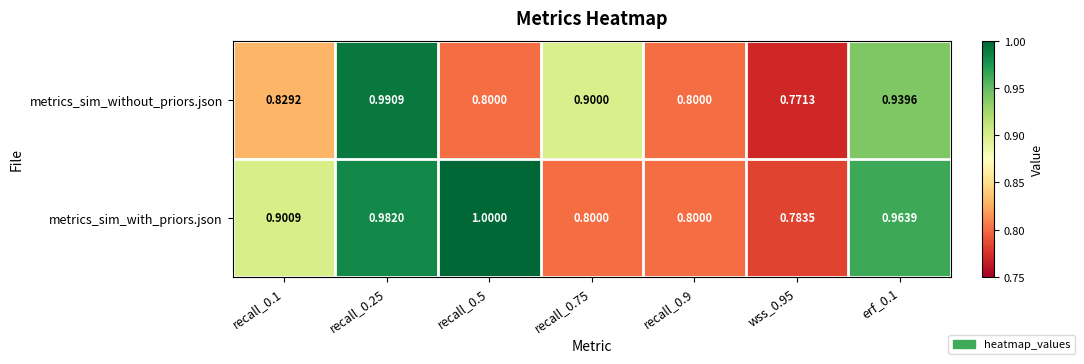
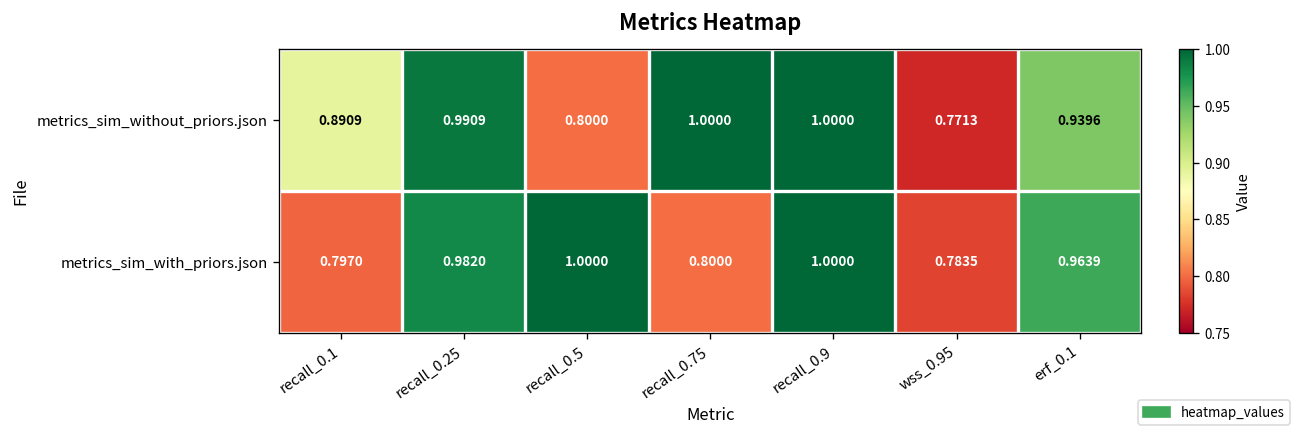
  {
    "metrics_sim_without_priors.json": {
-     "recall_0.1": 0.8292,
+     "recall_0.1": 0.8909,
      "recall_0.25": 0.9909,
      "recall_0.5": 0.8000,
-     "recall_0.75": 0.9000,
-     "recall_0.9": 0.8000,
+     "recall_0.75": 1.0000,
+     "recall_0.9": 1.0000,
      "wss_0.95": 0.7713,
      "erf_0.1": 0.9396
    },
    "metrics_sim_with_priors.json": {
-     "recall_0.1": 0.9009,
+     "recall_0.1": 0.7970,
      "recall_0.25": 0.9820,
      "recall_0.5": 1.0000,
      "recall_0.75": 0.8000,
-     "recall_0.9": 0.8000,
+     "recall_0.9": 1.0000,
      "wss_0.95": 0.7835,
      "erf_0.1": 0.9639
    }
  }
